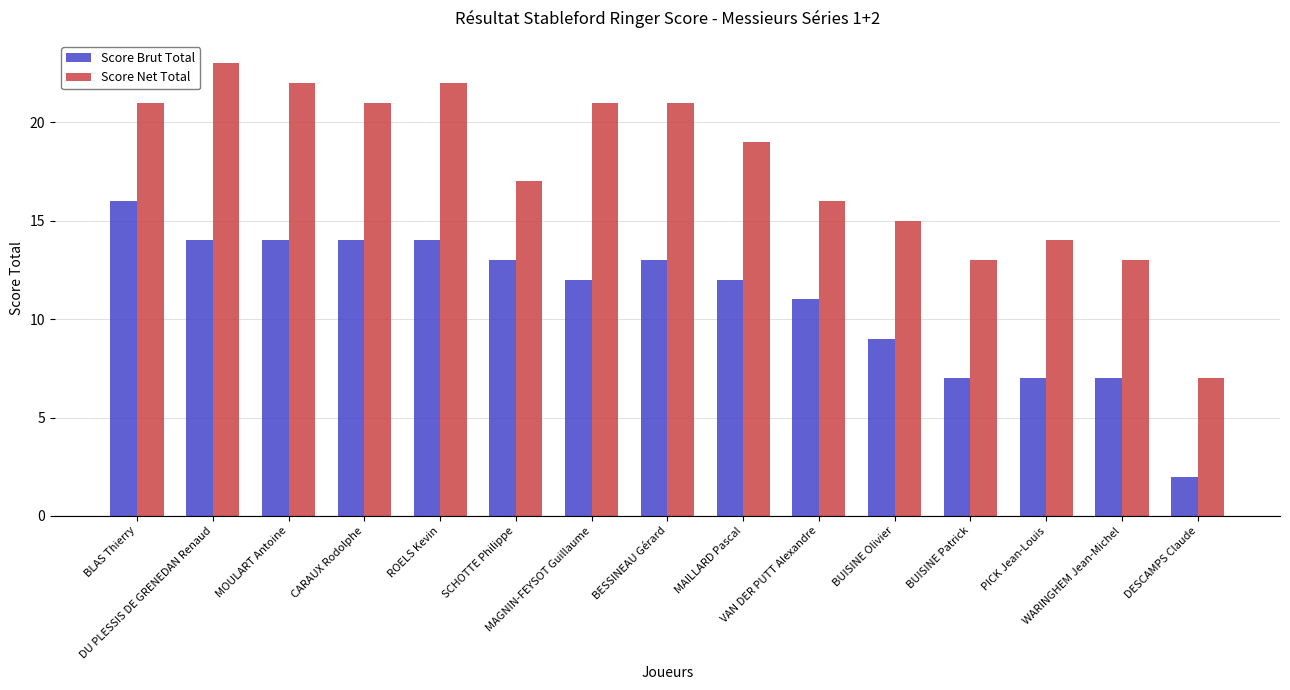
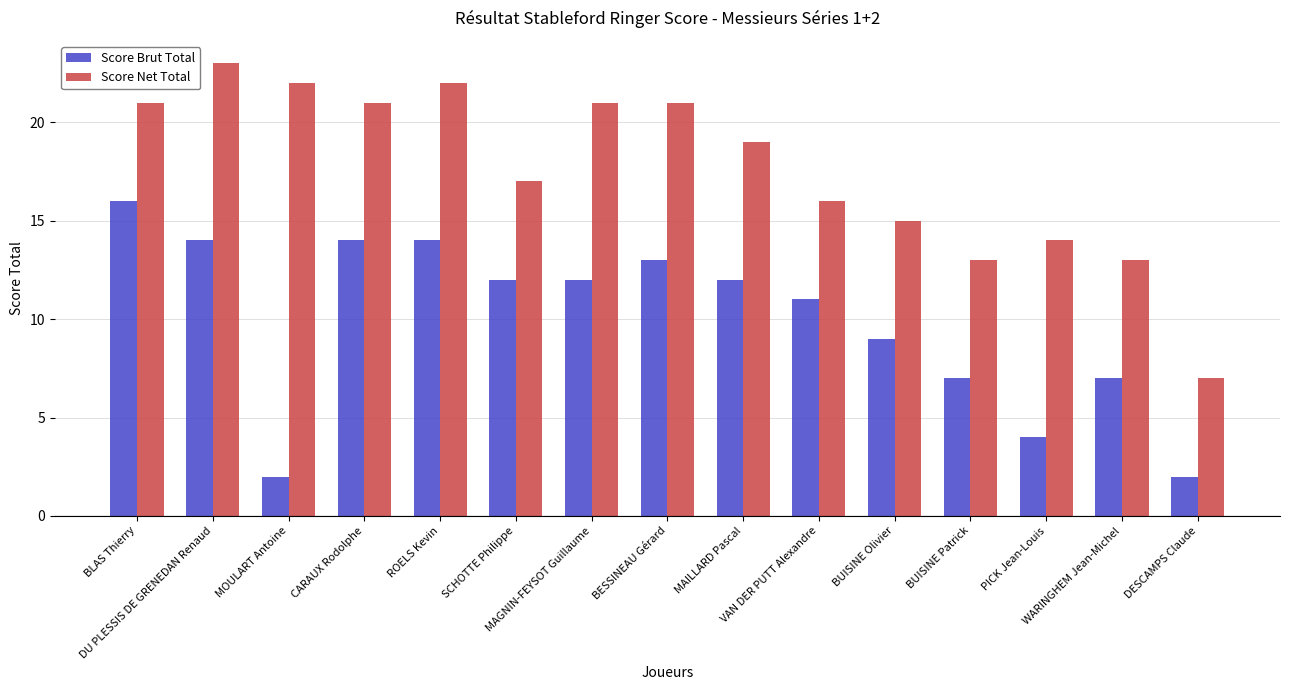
  {
    "Score Brut Total": {
      "BLAS Thierry": 16,
      "DU PLESSIS DE GRENEDAN Renaud": 14,
-     "MOULART Antoine": 14,
+     "MOULART Antoine": 2,
      "CARAUX Rodolphe": 14,
      "ROELS Kevin": 14,
-     "SCHOTTE Philippe": 13,
+     "SCHOTTE Philippe": 12,
      "MAGNIN-FEYSOT Guillaume": 12,
      "BESSINEAU Gérard": 13,
      "MAILLARD Pascal": 12,
      "VAN DER PUTT Alexandre": 11,
      "BUISINE Olivier": 9,
      "BUISINE Patrick": 7,
-     "PICK Jean-Louis": 7,
+     "PICK Jean-Louis": 4,
      "WARINGHEM Jean-Michel": 7,
      "DESCAMPS Claude": 2
    },
    "Score Net Total": {
      "BLAS Thierry": 21,
      "DU PLESSIS DE GRENEDAN Renaud": 23,
      "MOULART Antoine": 22,
      "CARAUX Rodolphe": 21,
      "ROELS Kevin": 22,
      "SCHOTTE Philippe": 17,
      "MAGNIN-FEYSOT Guillaume": 21,
      "BESSINEAU Gérard": 21,
      "MAILLARD Pascal": 19,
      "VAN DER PUTT Alexandre": 16,
      "BUISINE Olivier": 15,
      "BUISINE Patrick": 13,
      "PICK Jean-Louis": 14,
      "WARINGHEM Jean-Michel": 13,
      "DESCAMPS Claude": 7
    }
  }
